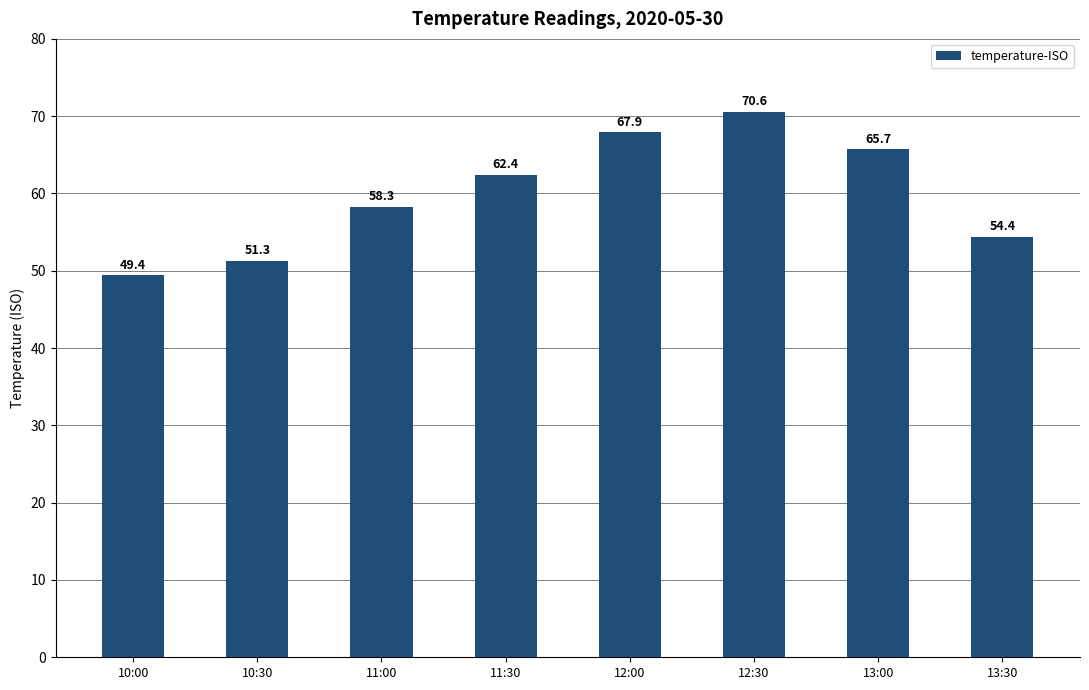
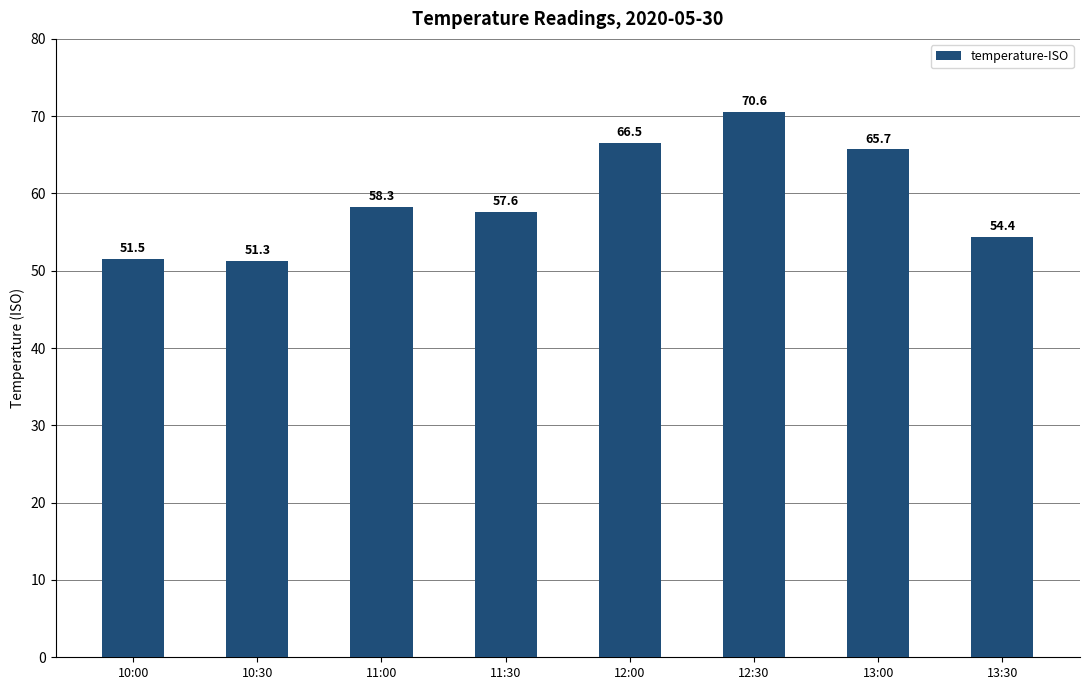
  {
-   "10:00": 49.4,
+   "10:00": 51.5,
    "10:30": 51.3,
    "11:00": 58.3,
-   "11:30": 62.4,
-   "12:00": 67.9,
+   "11:30": 57.6,
+   "12:00": 66.5,
    "12:30": 70.6,
    "13:00": 65.7,
    "13:30": 54.4
  }
